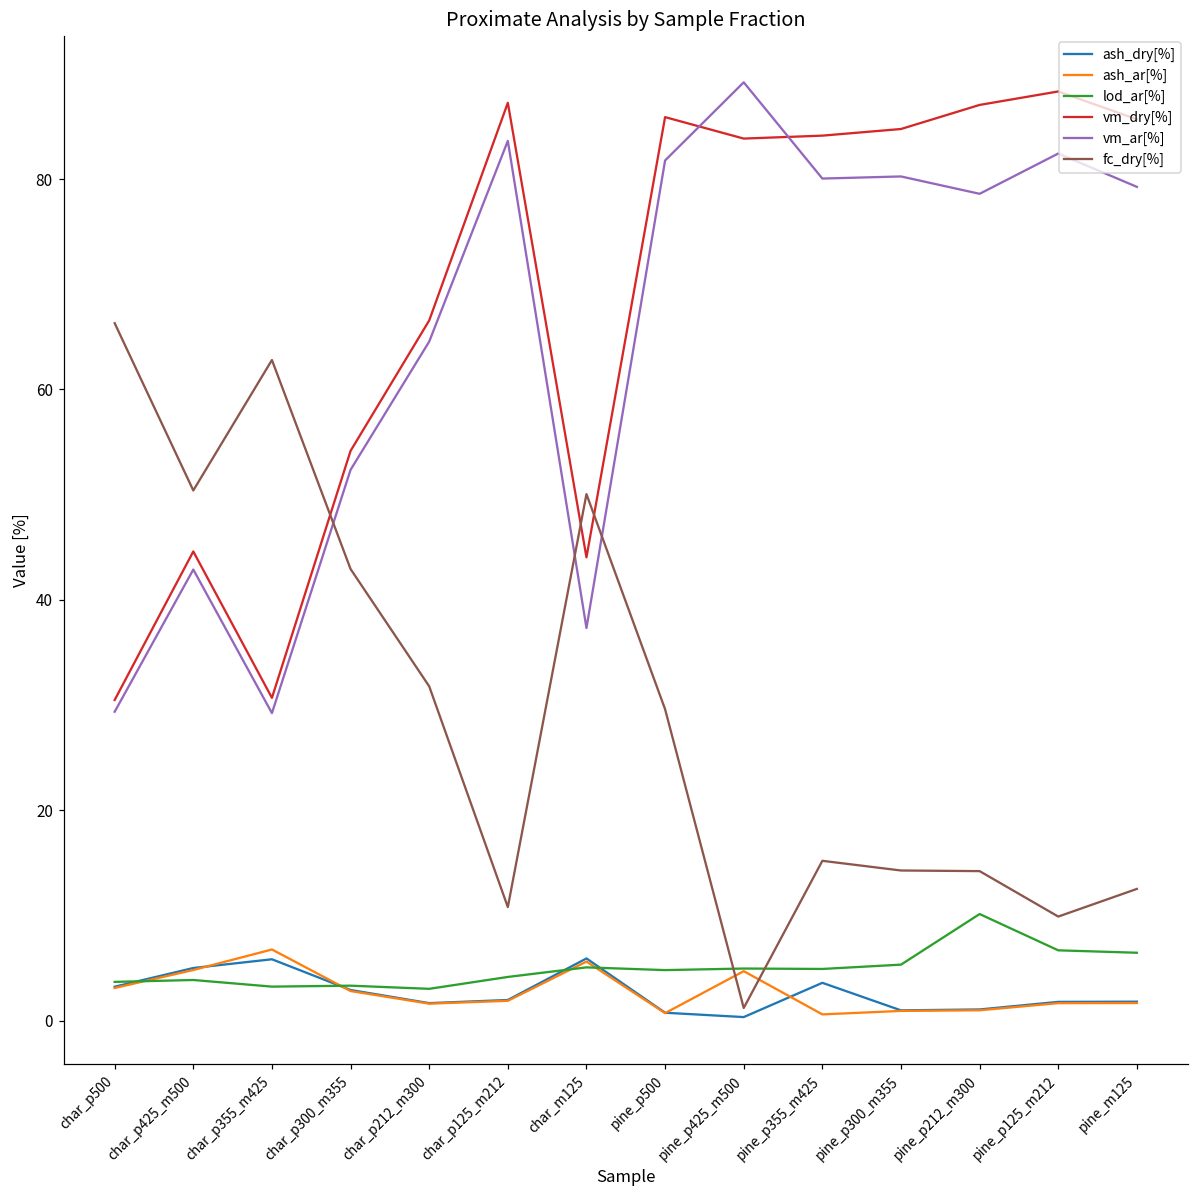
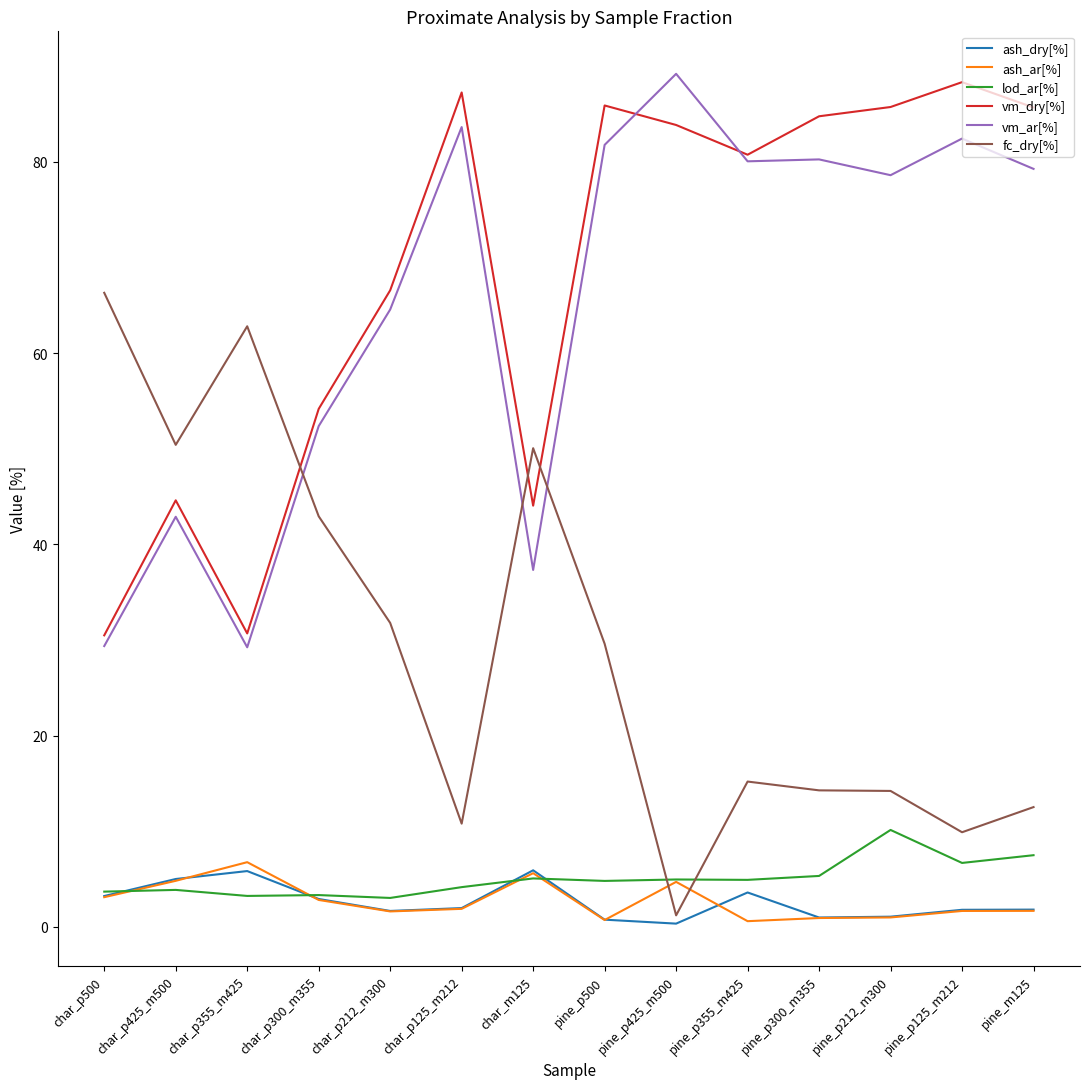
  {
    "ash_dry[%]": {
      "char_p355_m425": 6,
      "char_m125": 6,
      "pine_p425_m500": 0,
      "pine_p355_m425": 4
    },
    "ash_ar[%]": {
      "char_p355_m425": 7,
      "char_m125": 6,
      "pine_p355_m425": 1
    },
    "lod_ar[%]": {
      "char_p500": 4,
      "char_p425_m500": 4,
      "char_p355_m425": 3,
      "char_p300_m355": 3,
      "char_p212_m300": 3,
      "char_p125_m212": 4,
      "char_m125": 5,
      "pine_p500": 5,
      "pine_p355_m425": 5,
      "pine_p300_m355": 5,
      "pine_p212_m300": 10,
      "pine_p125_m212": 7,
-     "pine_m125": 6
+     "pine_m125": 7
    },
    "vm_dry[%]": {
      "char_p500": 30,
      "char_p425_m500": 45,
      "char_p355_m425": 31,
      "char_p300_m355": 54,
      "char_p212_m300": 67,
      "char_p125_m212": 87,
      "char_m125": 44,
      "pine_p500": 86,
      "pine_p425_m500": 84,
-     "pine_p355_m425": 84,
+     "pine_p355_m425": 81,
      "pine_p300_m355": 85,
-     "pine_p212_m300": 87,
+     "pine_p212_m300": 86,
      "pine_p125_m212": 88
    },
    "vm_ar[%]": {
      "char_p500": 29,
      "char_p425_m500": 43,
      "char_p355_m425": 29,
      "char_p300_m355": 52,
      "char_p212_m300": 65,
      "char_p125_m212": 84,
      "char_m125": 37,
      "pine_p500": 82,
      "pine_p425_m500": 89,
      "pine_p355_m425": 80,
      "pine_p300_m355": 80,
      "pine_p212_m300": 79,
      "pine_p125_m212": 82,
      "pine_m125": 79
    },
    "fc_dry[%]": {
      "char_p500": 66,
      "char_p425_m500": 50,
      "char_p355_m425": 63,
      "char_p300_m355": 43,
      "char_p212_m300": 32,
      "char_p125_m212": 11,
      "char_m125": 50,
      "pine_p500": 30,
      "pine_p425_m500": 1,
      "pine_p355_m425": 15,
      "pine_p300_m355": 14,
      "pine_p212_m300": 14,
      "pine_p125_m212": 10,
      "pine_m125": 13
    }
  }
